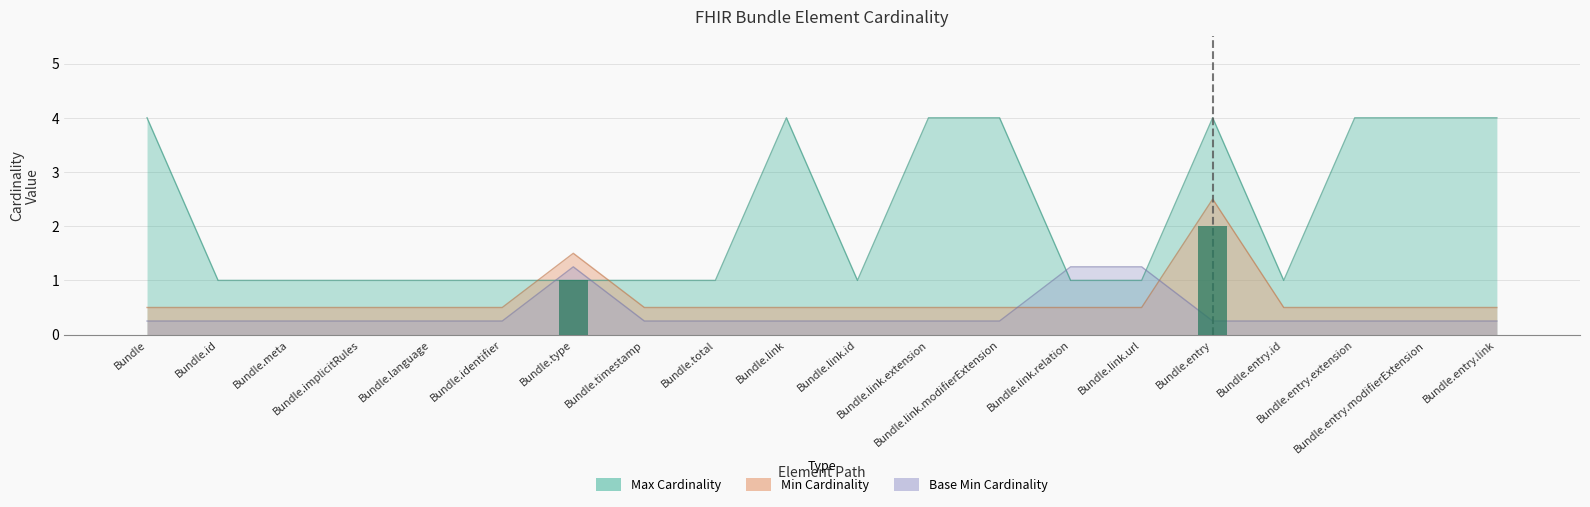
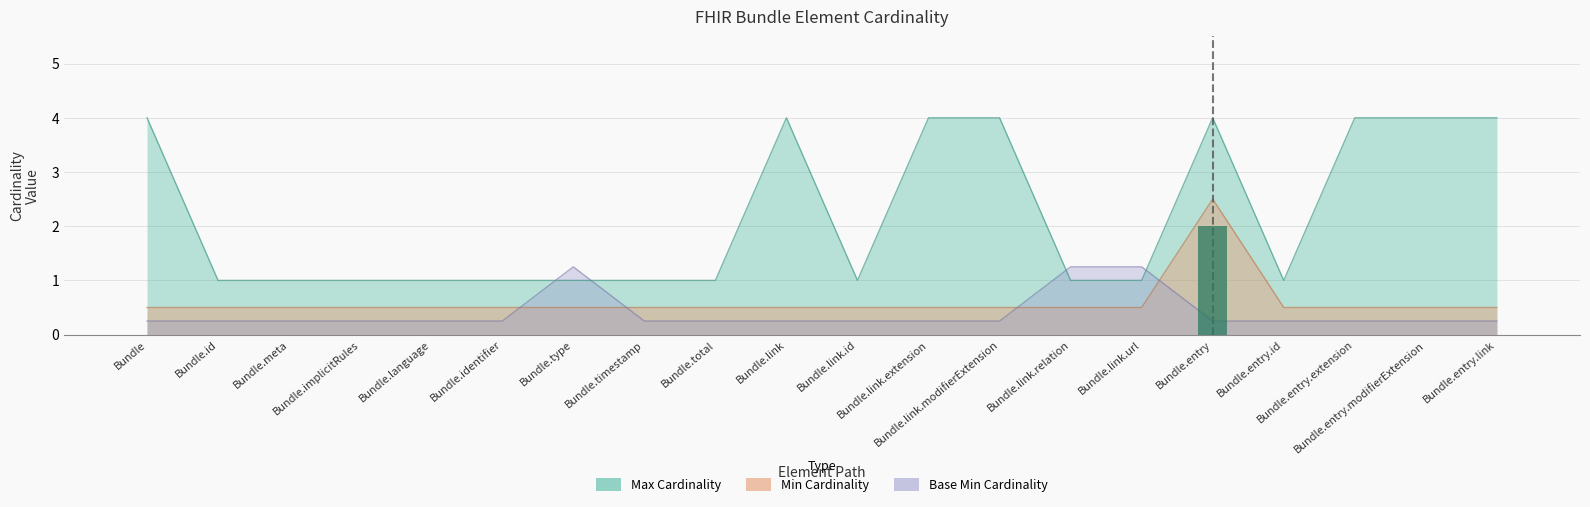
  {
    "Min Cardinality": {
      "Bundle": 0.5,
      "Bundle.id": 0.5,
      "Bundle.meta": 0.5,
      "Bundle.implicitRules": 0.5,
      "Bundle.language": 0.5,
      "Bundle.identifier": 0.5,
-     "Bundle.type": 1.5,
+     "Bundle.type": 0.5,
      "Bundle.timestamp": 0.5,
      "Bundle.total": 0.5,
      "Bundle.link": 0.5,
      "Bundle.link.id": 0.5,
      "Bundle.link.extension": 0.5,
      "Bundle.link.modifierExtension": 0.5,
      "Bundle.link.relation": 0.5,
      "Bundle.link.url": 0.5,
      "Bundle.entry": 2.5,
      "Bundle.entry.id": 0.5,
      "Bundle.entry.extension": 0.5,
      "Bundle.entry.modifierExtension": 0.5,
      "Bundle.entry.link": 0.5
    }
  }
